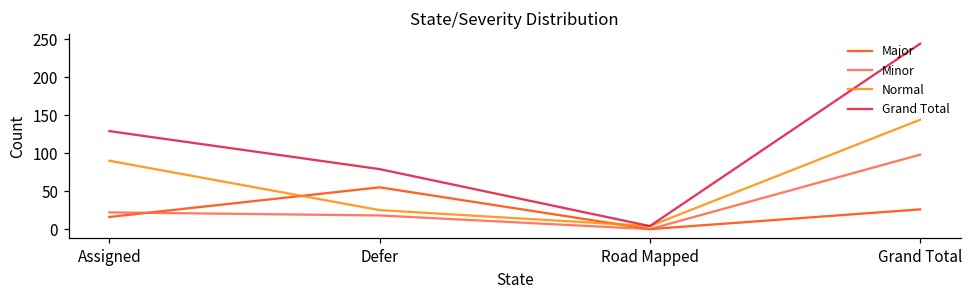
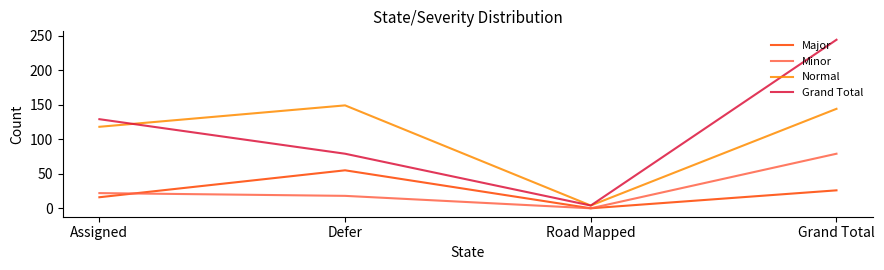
  {
    "Major": {
      "Assigned": 20,
      "Defer": 60,
      "Grand Total": 30
    },
    "Minor": {
      "Assigned": 20,
      "Defer": 20,
-     "Grand Total": 100
+     "Grand Total": 80
    },
    "Normal": {
-     "Assigned": 90,
-     "Defer": 30,
+     "Assigned": 120,
+     "Defer": 150,
      "Grand Total": 140
    },
    "Grand Total": {
      "Assigned": 130,
      "Defer": 80,
      "Grand Total": 240
    }
  }
